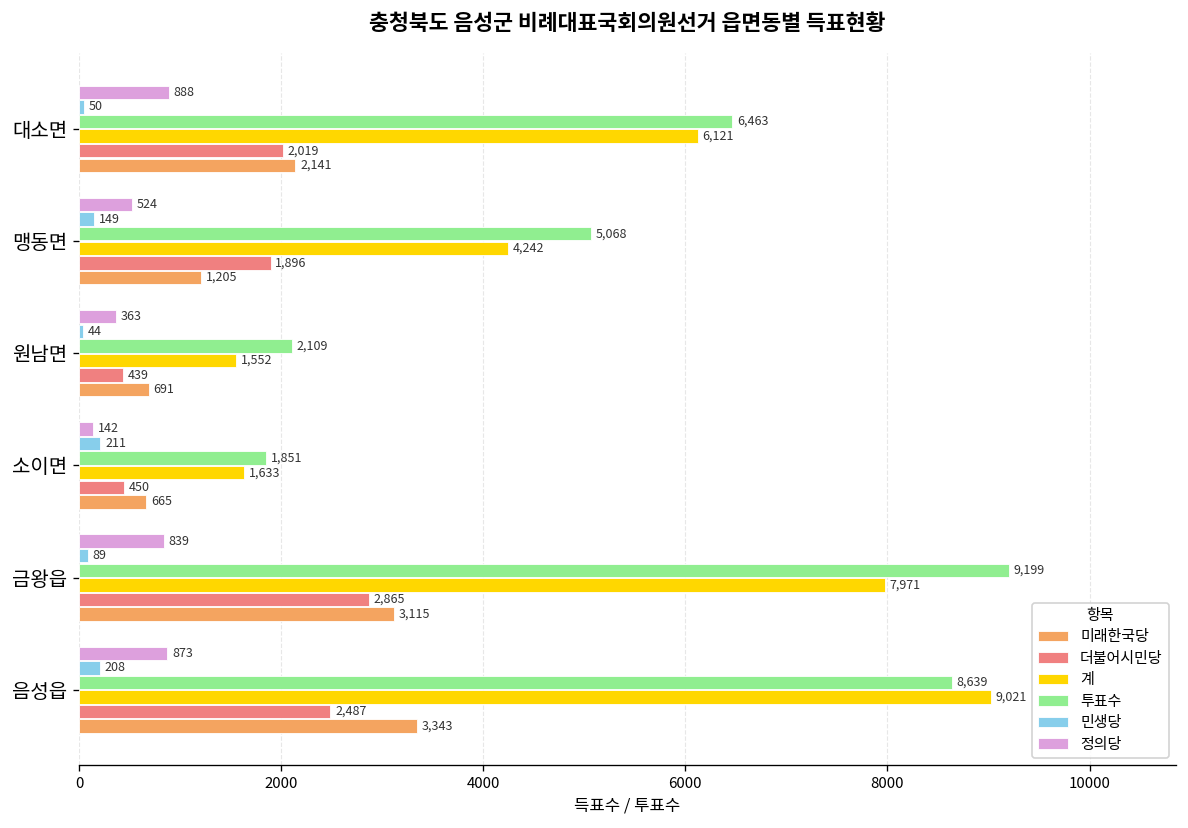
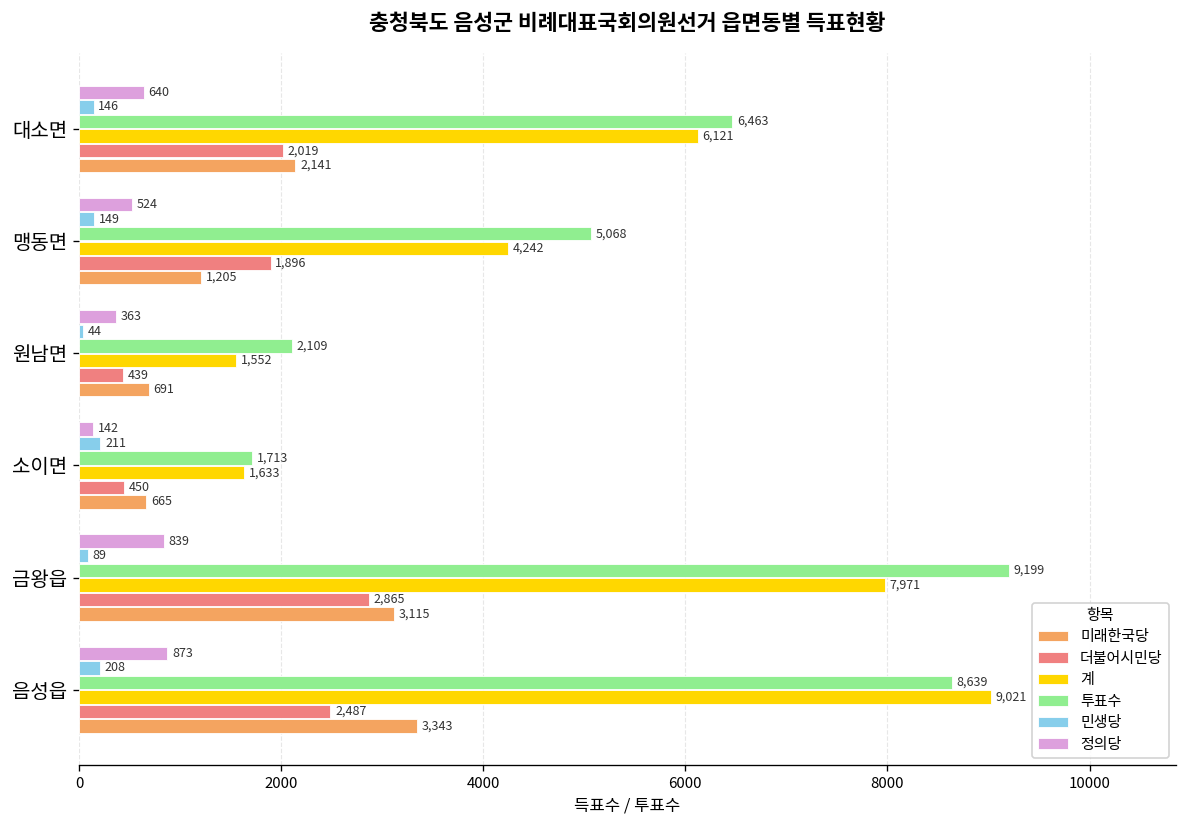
  {
    "계": {
      "대소면": "6,121",
      "맹동면": "4,242",
      "원남면": "1,552",
      "소이면": "1,633",
      "금왕읍": "7,971",
      "음성읍": "9,021"
    },
    "투표수": {
      "대소면": "6,463",
      "맹동면": "5,068",
      "원남면": "2,109",
-     "소이면": "1,851",
+     "소이면": "1,713",
      "금왕읍": "9,199",
      "음성읍": "8,639"
    },
    "민생당": {
-     "대소면": "50",
+     "대소면": "146",
      "맹동면": "149",
      "원남면": "44",
      "소이면": "211",
      "금왕읍": "89",
      "음성읍": "208"
    },
    "정의당": {
-     "대소면": "888",
+     "대소면": "640",
      "맹동면": "524",
      "원남면": "363",
      "소이면": "142",
      "금왕읍": "839",
      "음성읍": "873"
    }
  }
